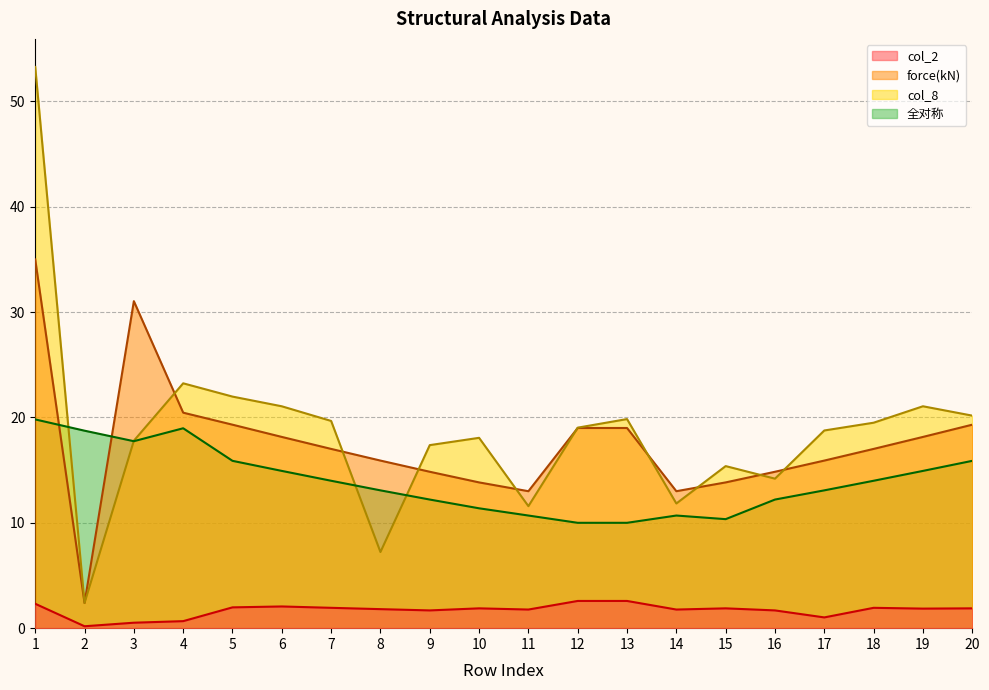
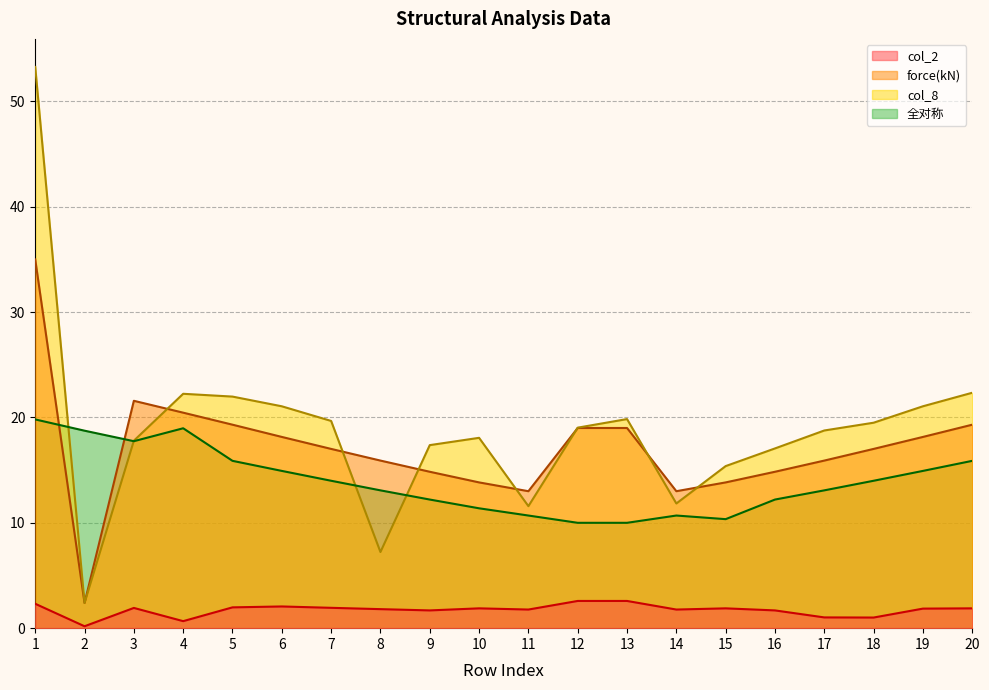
  {
    "col_2": {
      "1": 2.3,
      "2": 0.2,
-     "3": 0.5,
+     "3": 1.9,
      "4": 0.7,
      "5": 2.0,
      "6": 2.1,
      "7": 1.9,
      "8": 1.8,
      "9": 1.7,
      "10": 1.9,
      "11": 1.8,
      "12": 2.6,
      "13": 2.6,
      "14": 1.8,
      "15": 1.9,
      "16": 1.7,
      "17": 1.0,
-     "18": 1.9,
+     "18": 1.0,
      "19": 1.9,
      "20": 1.9
    },
    "force(kN)": {
      "1": 35.0,
-     "3": 31.0,
+     "3": 21.6,
      "4": 20.5,
      "5": 19.3,
      "6": 18.2,
      "7": 17.0,
      "8": 15.9,
      "9": 14.8,
      "10": 13.8,
      "11": 13.0,
      "13": 19.0,
      "14": 13.0,
      "15": 13.8,
      "16": 14.8,
      "17": 15.9,
      "18": 17.0,
      "19": 18.2,
      "20": 19.3
    },
    "col_8": {
      "1": 53.3,
-     "4": 23.2,
+     "4": 22.2,
      "5": 22.0,
      "6": 21.1,
      "7": 19.7,
      "8": 7.2,
      "9": 17.4,
      "10": 18.1,
      "11": 11.6,
      "13": 19.8,
      "14": 11.8,
      "15": 15.4,
-     "16": 14.2,
+     "16": 17.1,
      "17": 18.8,
      "18": 19.5,
      "19": 21.1,
-     "20": 20.2
+     "20": 22.3
    },
    "全对称": {
      "1": 19.8,
      "2": 18.7,
      "4": 19.0,
      "5": 15.9,
      "6": 14.9,
      "7": 14.0,
      "8": 13.1,
      "9": 12.2,
      "10": 11.4,
      "11": 10.7,
      "12": 10.0,
      "13": 10.0,
      "14": 10.7,
      "15": 10.3,
      "16": 12.2,
      "17": 13.1,
      "18": 14.0,
      "19": 14.9,
      "20": 15.9
    }
  }
